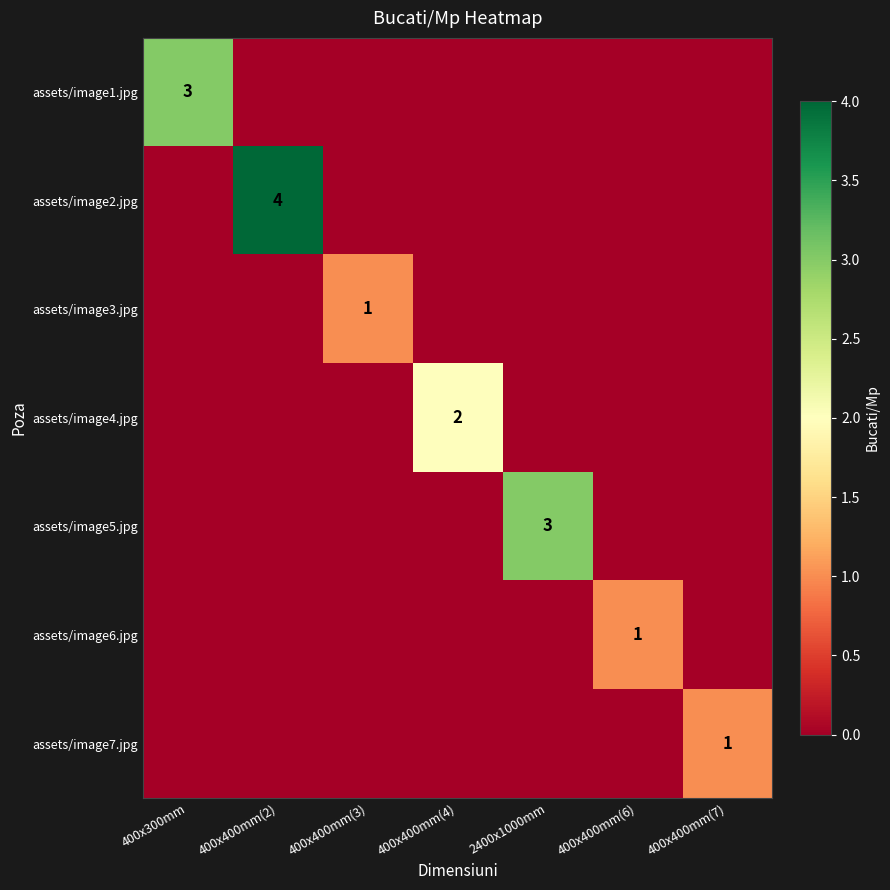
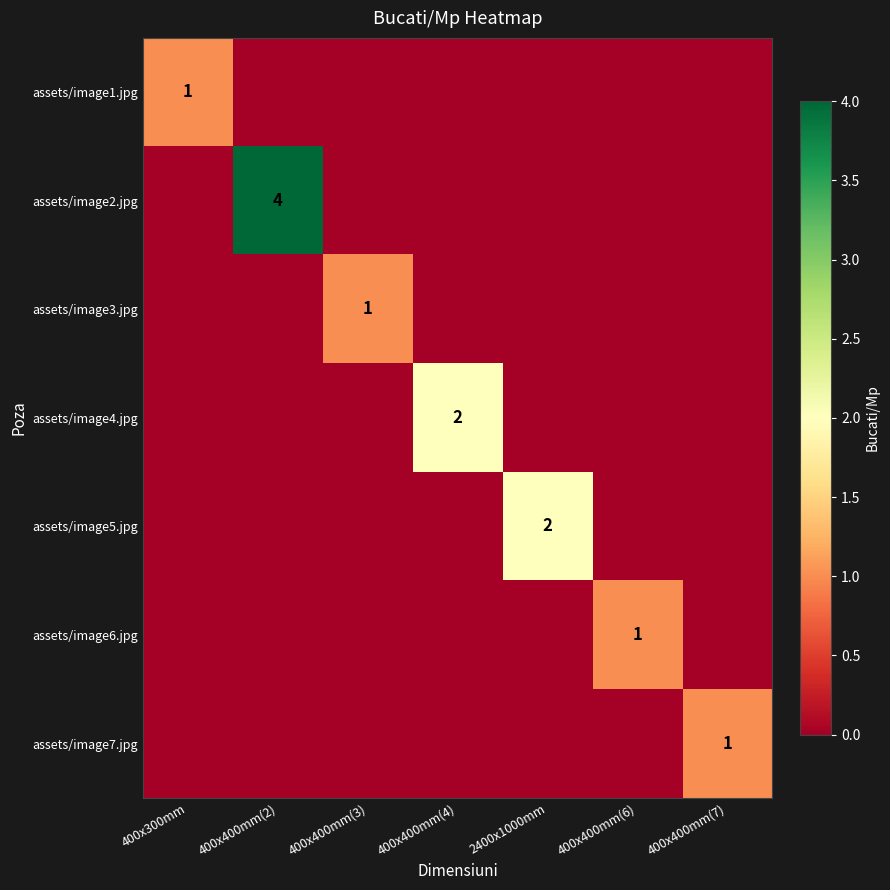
  {
    "assets/image1.jpg": {
-     "400x300mm": 3
+     "400x300mm": 1
    },
    "assets/image2.jpg": {
      "400x400mm(2)": 4
    },
    "assets/image3.jpg": {
      "400x400mm(3)": 1
    },
    "assets/image4.jpg": {
      "400x400mm(4)": 2
    },
    "assets/image5.jpg": {
-     "2400x1000mm": 3
+     "2400x1000mm": 2
    },
    "assets/image6.jpg": {
      "400x400mm(6)": 1
    },
    "assets/image7.jpg": {
      "400x400mm(7)": 1
    }
  }
